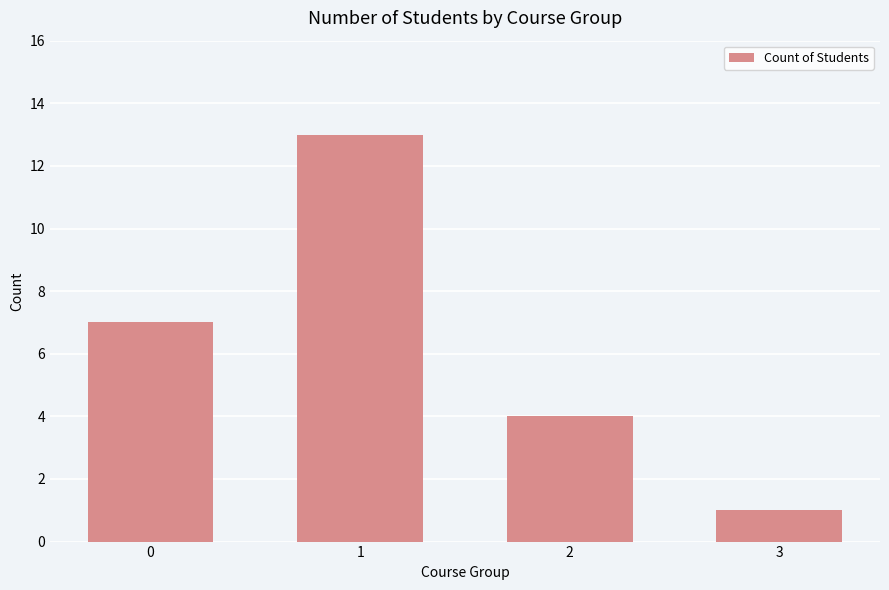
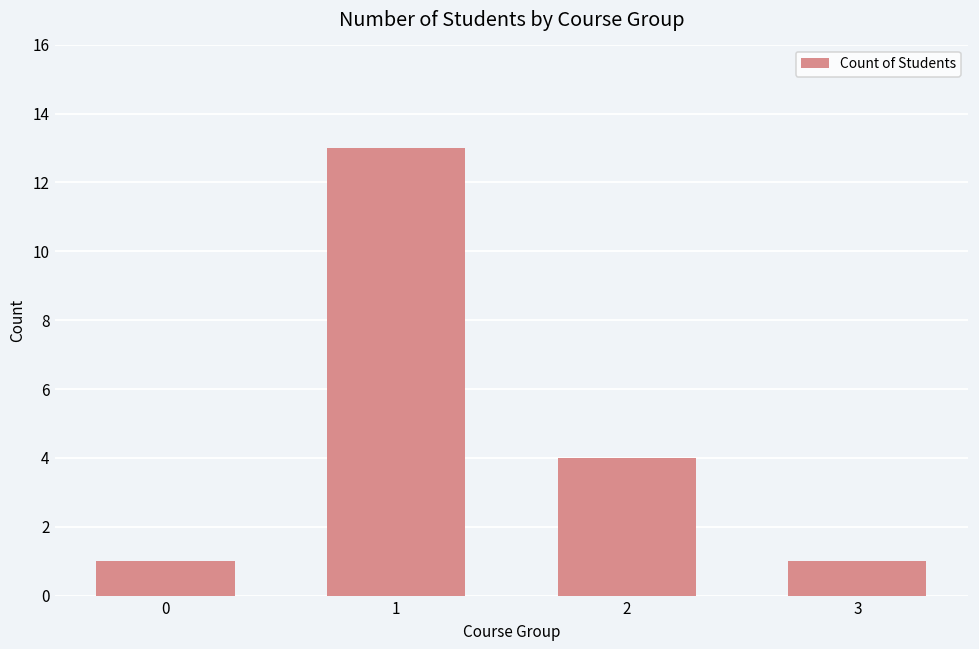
  {
-   "0": 7,
+   "0": 1,
    "1": 13,
    "2": 4,
    "3": 1
  }
